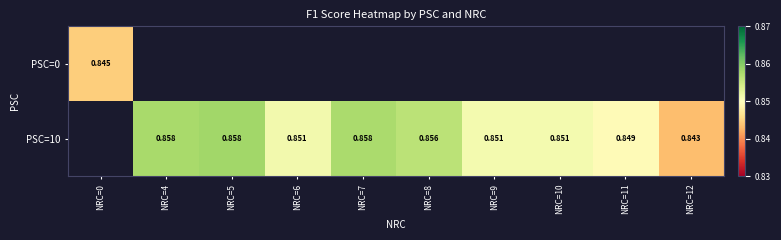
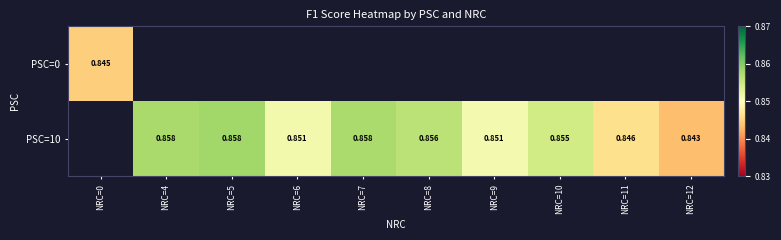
  {
    "PSC=0": {
      "NRC=0": 0.845
    },
    "PSC=10": {
      "NRC=4": 0.858,
      "NRC=5": 0.858,
      "NRC=6": 0.851,
      "NRC=7": 0.858,
      "NRC=8": 0.856,
      "NRC=9": 0.851,
-     "NRC=10": 0.851,
-     "NRC=11": 0.849,
+     "NRC=10": 0.855,
+     "NRC=11": 0.846,
      "NRC=12": 0.843
    }
  }
